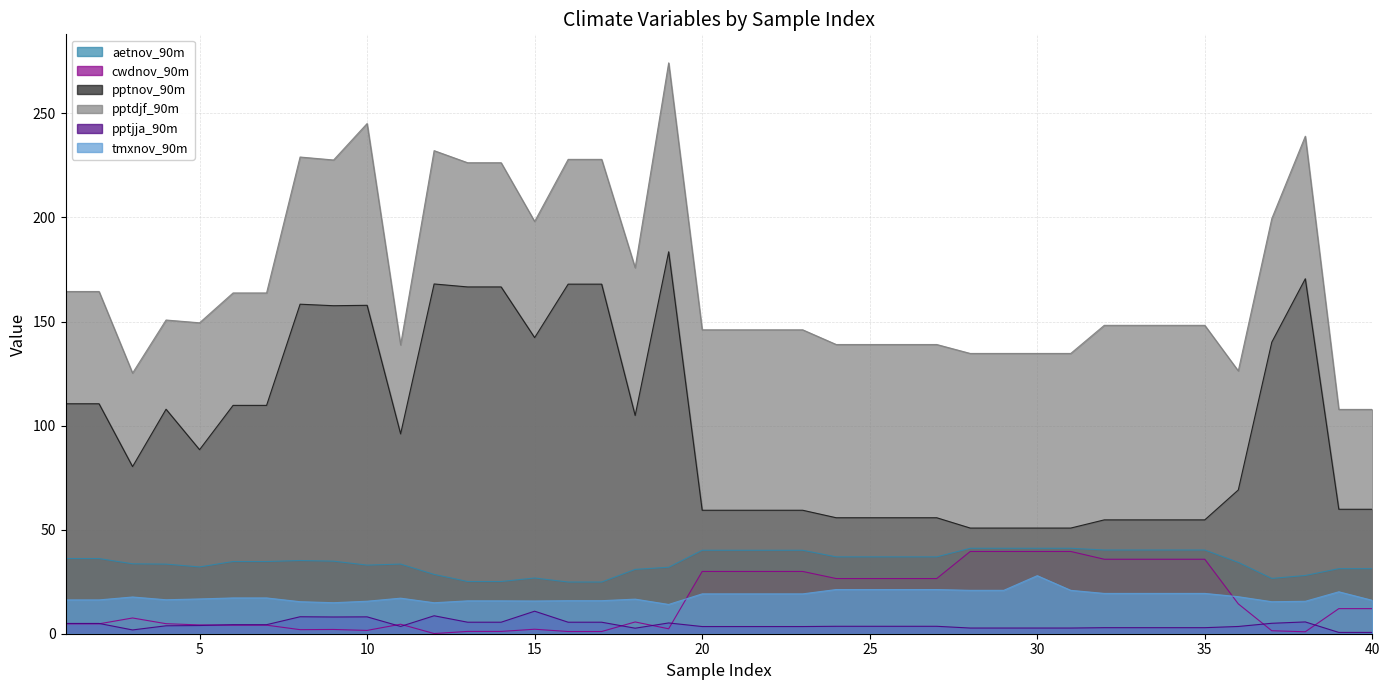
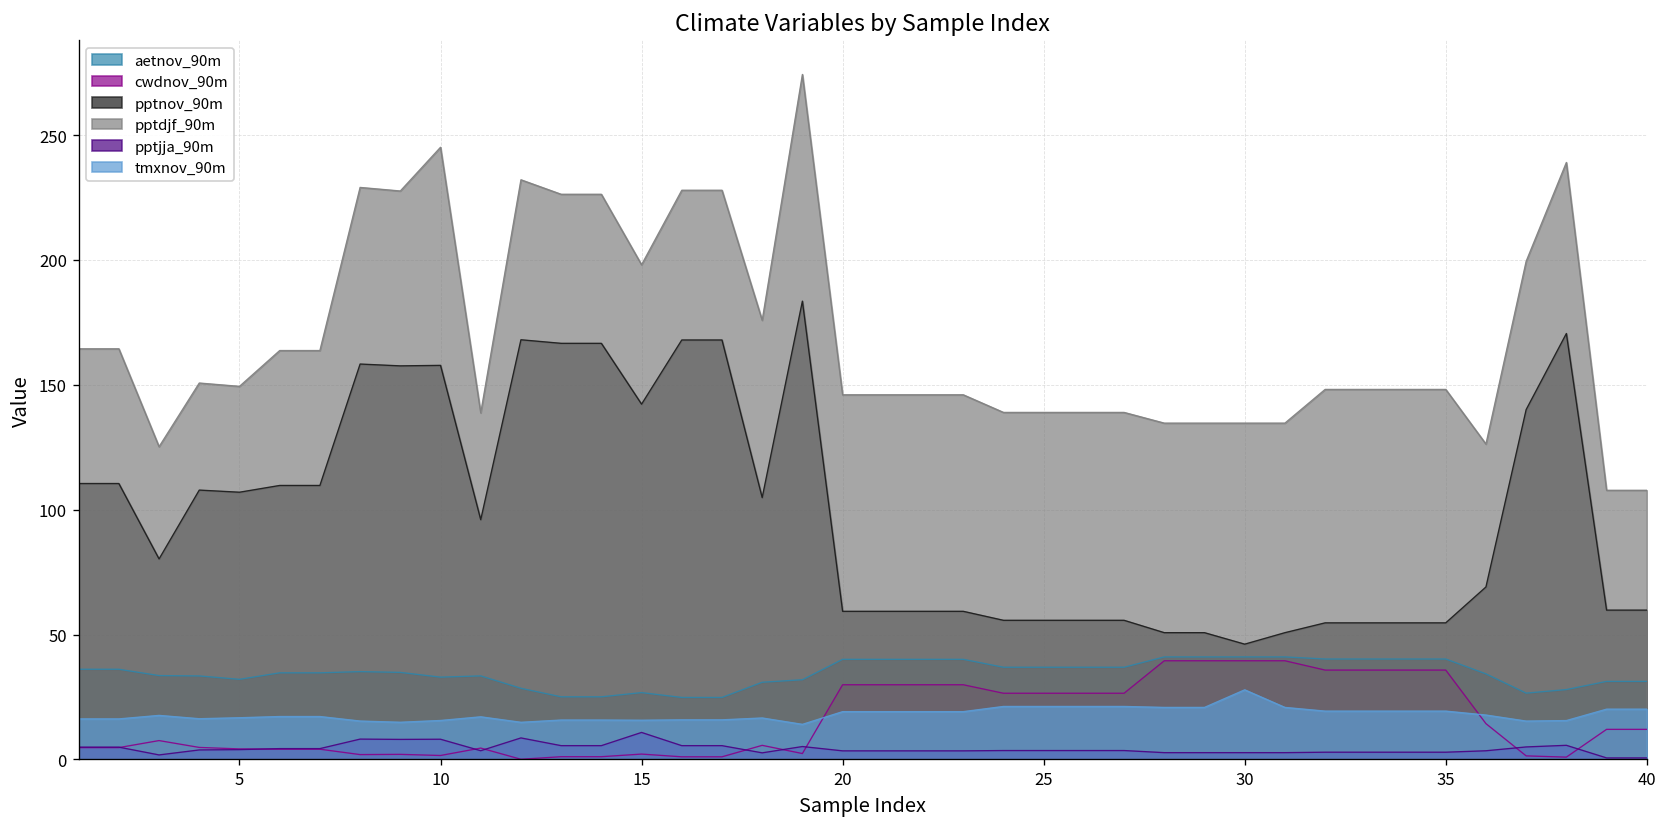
  {
    "aetnov_90m": {
      "5": 32,
      "10": 33,
      "15": 27,
      "20": 40,
      "25": 37,
      "30": 41,
      "35": 40,
      "40": 31
    },
    "cwdnov_90m": {
      "10": 2,
      "15": 2,
      "20": 30,
      "25": 27,
      "30": 40,
      "35": 36,
      "40": 12
    },
    "pptnov_90m": {
-     "5": 88,
+     "5": 107,
      "10": 158,
      "15": 142,
      "20": 59,
      "25": 56,
-     "30": 51,
+     "30": 46,
      "35": 55,
      "40": 60
    },
    "pptdjf_90m": {
      "5": 149,
      "10": 245,
      "15": 198,
      "20": 146,
      "25": 139,
      "30": 135,
      "35": 148,
      "40": 108
    },
    "pptjja_90m": {
      "10": 8,
      "15": 11,
      "20": 3,
      "25": 4,
      "30": 3,
      "35": 3,
      "40": 1
    },
    "tmxnov_90m": {
      "5": 17,
      "10": 16,
      "15": 16,
      "20": 19,
      "25": 21,
      "30": 28,
      "35": 19,
-     "40": 16
+     "40": 20
    }
  }
